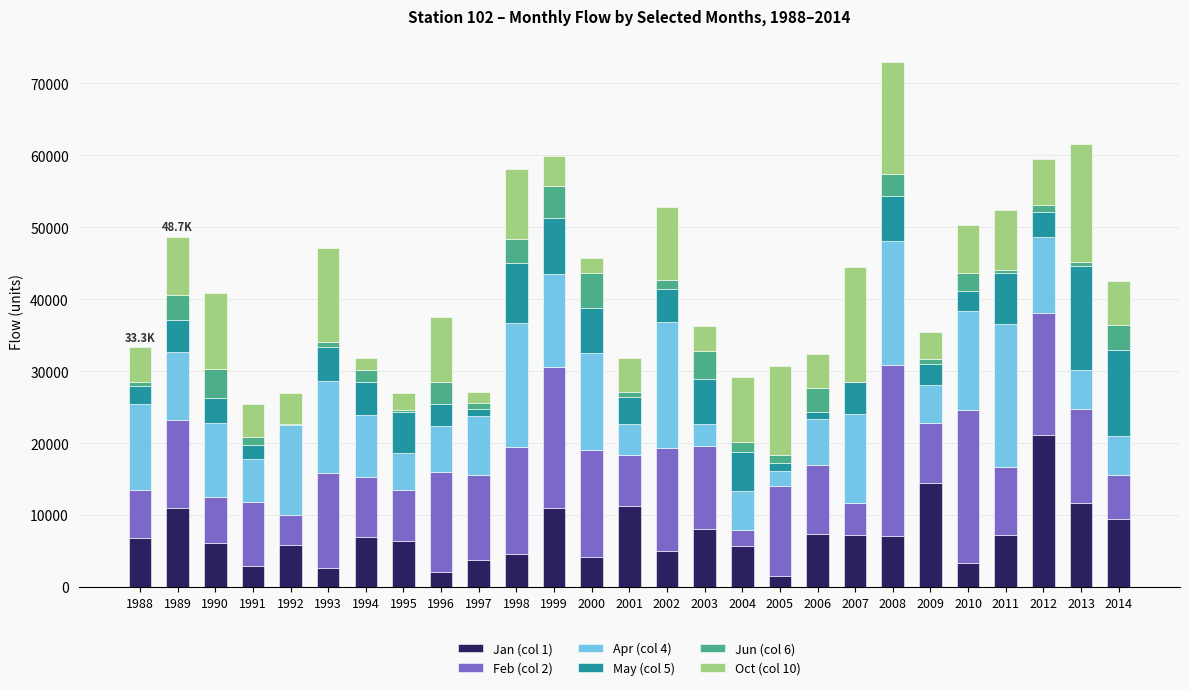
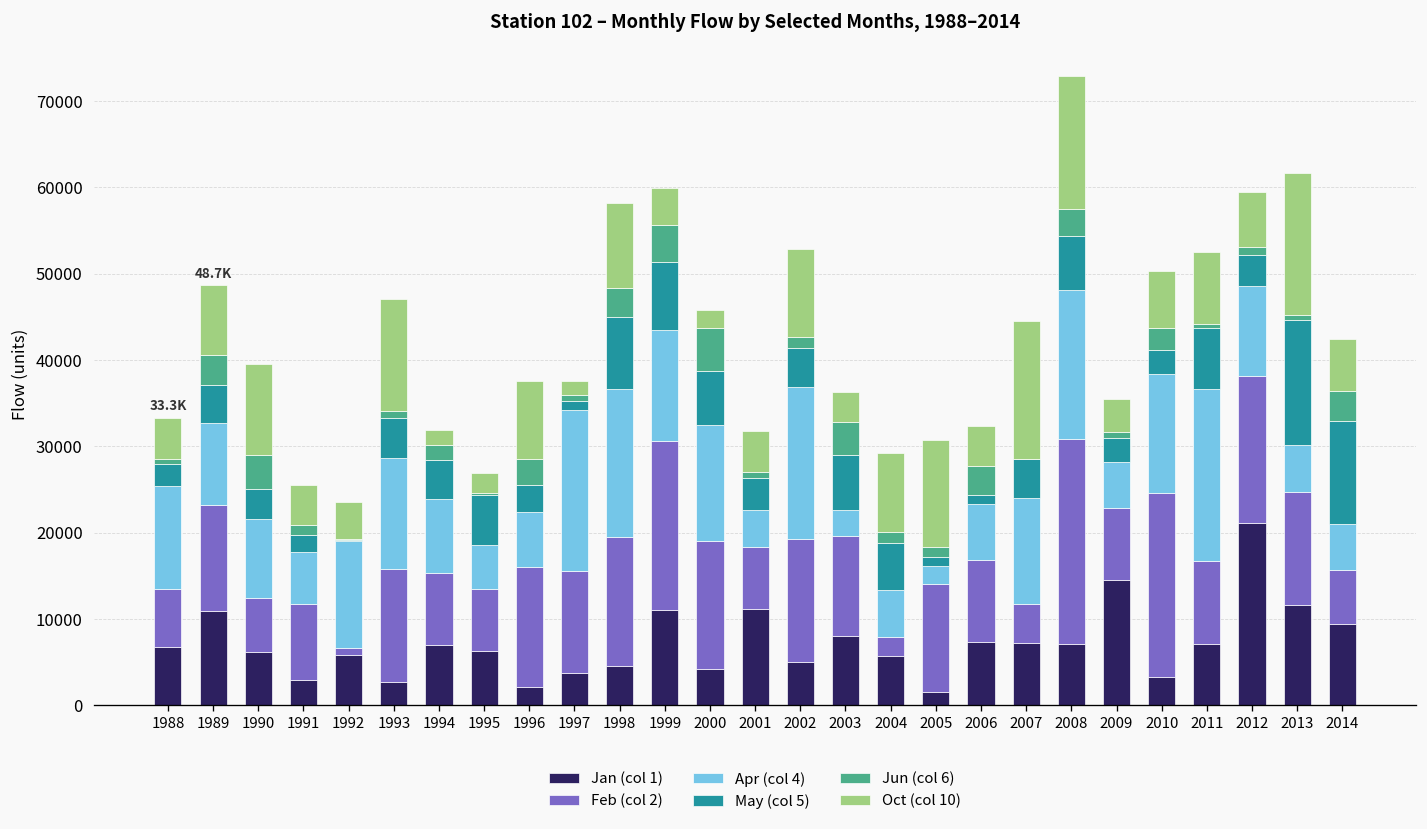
  {
    "Jan (col 1)": {
      "1988": 7000,
      "1989": 11000,
      "1990": 6000,
      "1991": 3000,
      "1992": 6000,
      "1993": 3000,
      "1994": 7000,
      "1995": 6000,
      "1996": 2000,
      "1997": 4000,
      "1998": 5000,
      "1999": 11000,
      "2000": 4000,
      "2001": 11000,
      "2002": 5000,
      "2003": 8000,
      "2004": 6000,
      "2005": 2000,
      "2006": 7000,
      "2007": 7000,
      "2008": 7000,
      "2009": 14000,
      "2010": 3000,
      "2011": 7000,
      "2012": 21000,
      "2013": 12000,
      "2014": 9000
    },
    "Feb (col 2)": {
      "1988": 7000,
      "1989": 12000,
      "1990": 6000,
      "1991": 9000,
-     "1992": 4000,
+     "1992": 1000,
      "1993": 13000,
      "1994": 8000,
      "1995": 7000,
      "1996": 14000,
      "1997": 12000,
      "1998": 15000,
      "1999": 20000,
      "2000": 15000,
      "2001": 7000,
      "2002": 14000,
      "2003": 12000,
      "2004": 2000,
      "2005": 13000,
      "2006": 10000,
      "2007": 4000,
      "2008": 24000,
      "2009": 8000,
      "2010": 21000,
      "2011": 10000,
      "2012": 17000,
      "2013": 13000,
      "2014": 6000
    },
    "Apr (col 4)": {
      "1988": 12000,
      "1989": 10000,
-     "1990": 10000,
+     "1990": 9000,
      "1991": 6000,
      "1992": 12000,
      "1993": 13000,
      "1994": 9000,
      "1995": 5000,
      "1996": 6000,
-     "1997": 8000,
+     "1997": 19000,
      "1998": 17000,
      "1999": 13000,
      "2000": 13000,
      "2001": 4000,
      "2002": 18000,
      "2003": 3000,
      "2004": 5000,
      "2005": 2000,
      "2006": 6000,
      "2007": 12000,
      "2008": 17000,
      "2009": 5000,
      "2010": 14000,
      "2011": 20000,
      "2012": 10000,
      "2013": 5000,
      "2014": 5000
    },
    "Oct (col 10)": {
      "1990": 11000,
      "1991": 5000,
      "1992": 4000,
      "1993": 13000,
      "1994": 2000,
      "1995": 2000,
      "1996": 9000,
      "1997": 2000,
      "1998": 10000,
      "1999": 4000,
      "2000": 2000,
      "2001": 5000,
      "2002": 10000,
      "2003": 4000,
      "2004": 9000,
      "2005": 12000,
      "2006": 5000,
      "2007": 16000,
      "2008": 16000,
      "2009": 4000,
      "2010": 7000,
      "2011": 8000,
      "2012": 6000,
      "2013": 16000,
      "2014": 6000
    }
  }
